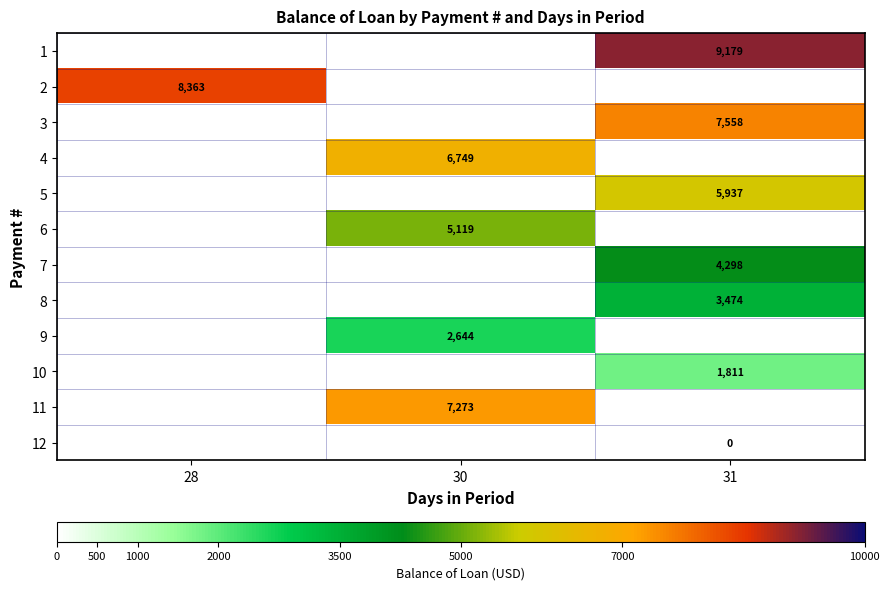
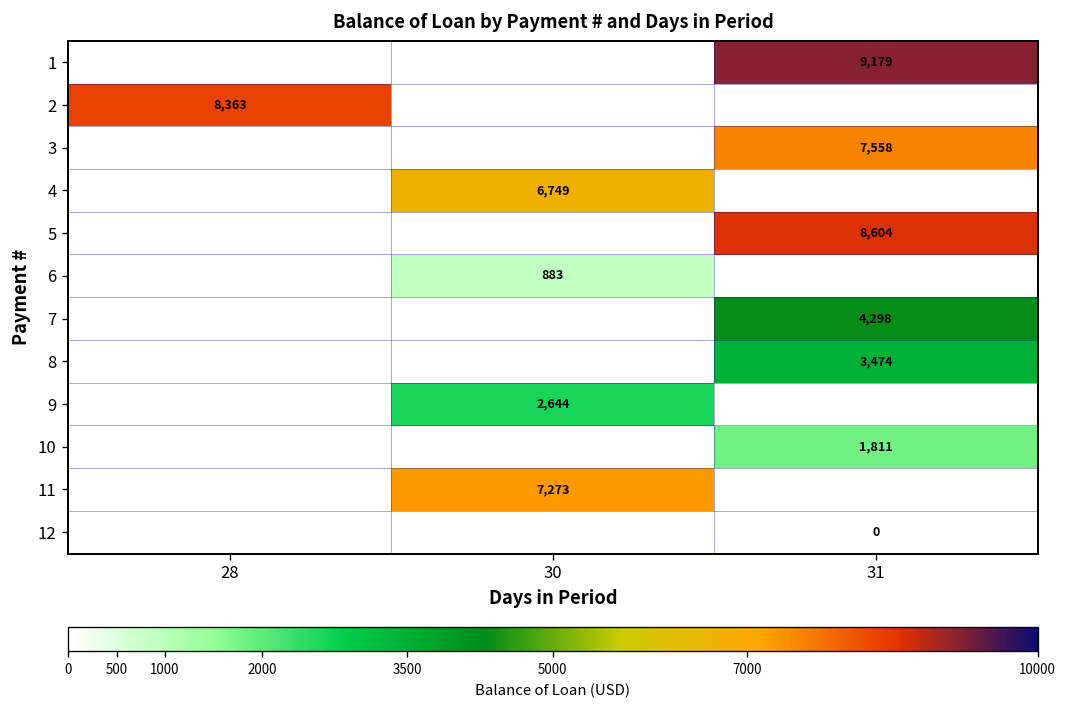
  {
    "1": {
      "31": "9,179"
    },
    "2": {
      "28": "8,363"
    },
    "3": {
      "31": "7,558"
    },
    "4": {
      "30": "6,749"
    },
    "5": {
-     "31": "5,937"
+     "31": "8,604"
    },
    "6": {
-     "30": "5,119"
+     "30": "883"
    },
    "7": {
      "31": "4,298"
    },
    "8": {
      "31": "3,474"
    },
    "9": {
      "30": "2,644"
    },
    "10": {
      "31": "1,811"
    },
    "11": {
      "30": "7,273"
    },
    "12": {
      "31": "0"
    }
  }
